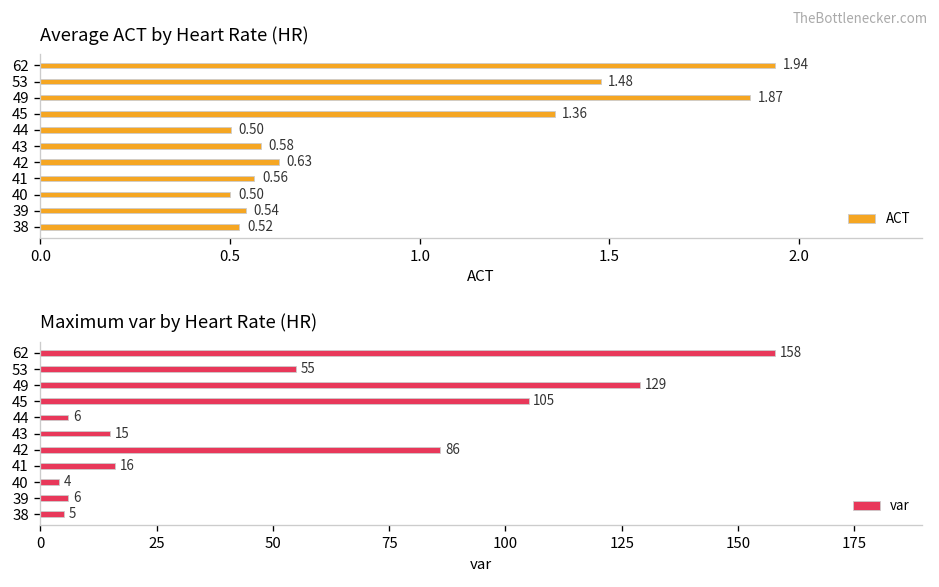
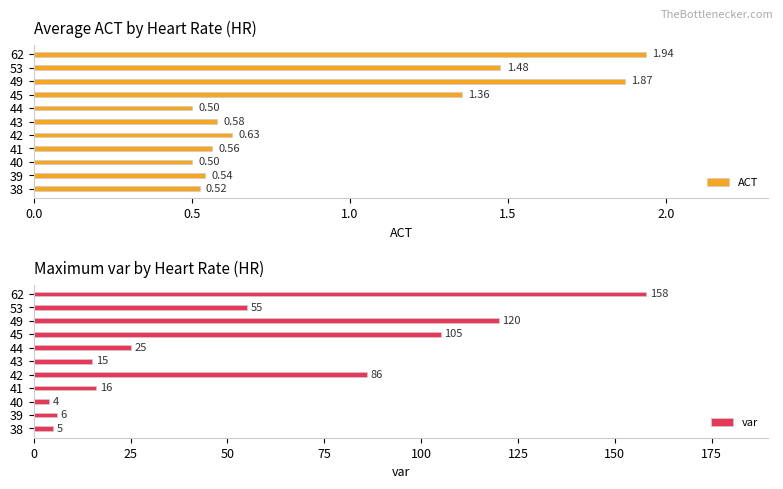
  {
    "Average ACT by Heart Rate (HR)": {
      "62": 1.94,
      "53": 1.48,
      "49": 1.87,
      "45": 1.36,
      "44": 0.50,
      "43": 0.58,
      "42": 0.63,
      "41": 0.56,
      "40": 0.50,
      "39": 0.54,
      "38": 0.52
    },
    "Maximum var by Heart Rate (HR)": {
      "62": 158,
      "53": 55,
-     "49": 129,
+     "49": 120,
      "45": 105,
-     "44": 6,
+     "44": 25,
      "43": 15,
      "42": 86,
      "41": 16,
      "40": 4,
      "39": 6,
      "38": 5
    }
  }
